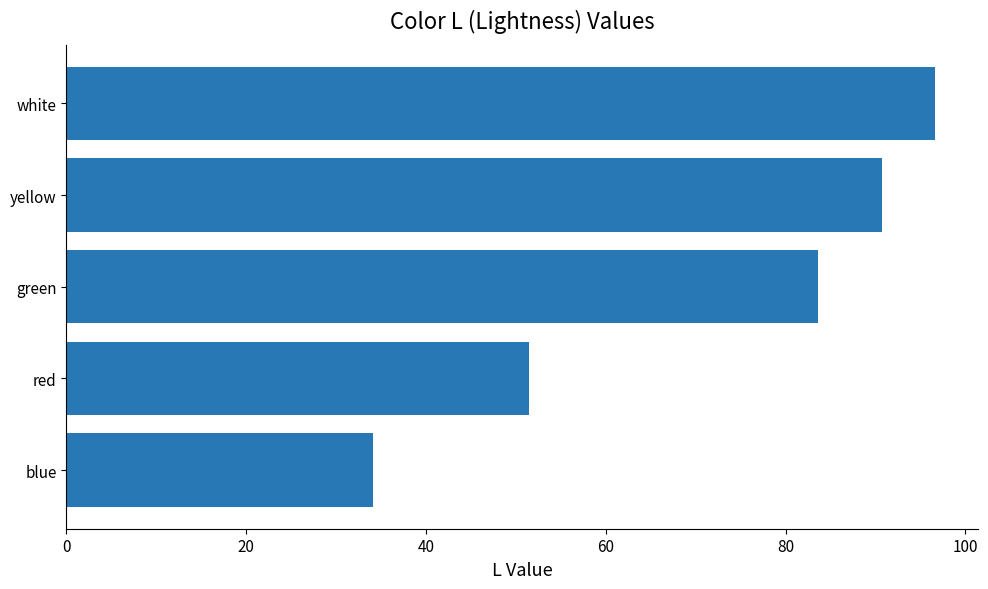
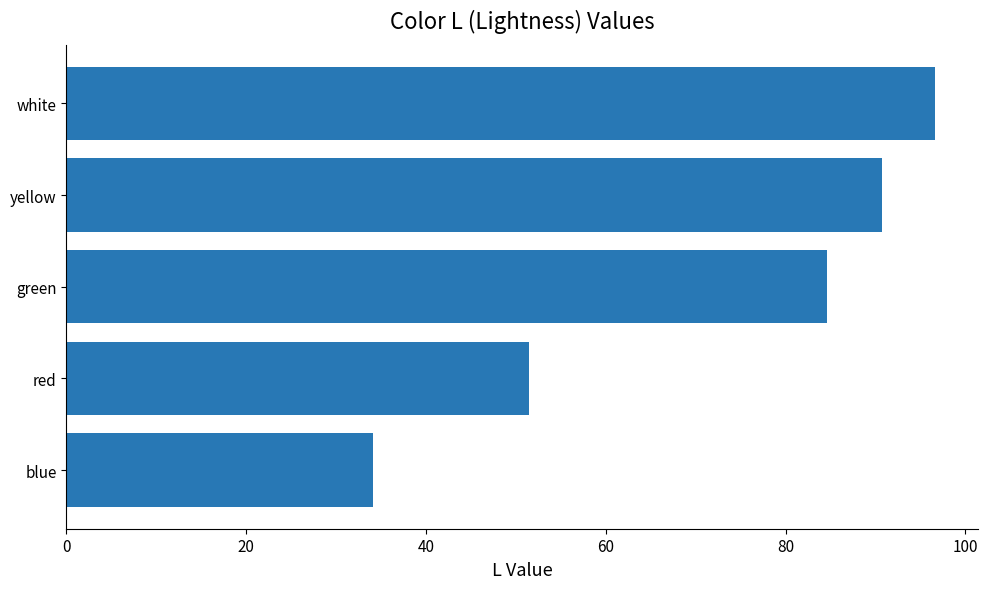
  {
    "white": 97,
    "yellow": 91,
-   "green": 84,
+   "green": 85,
    "red": 52,
    "blue": 34
  }
